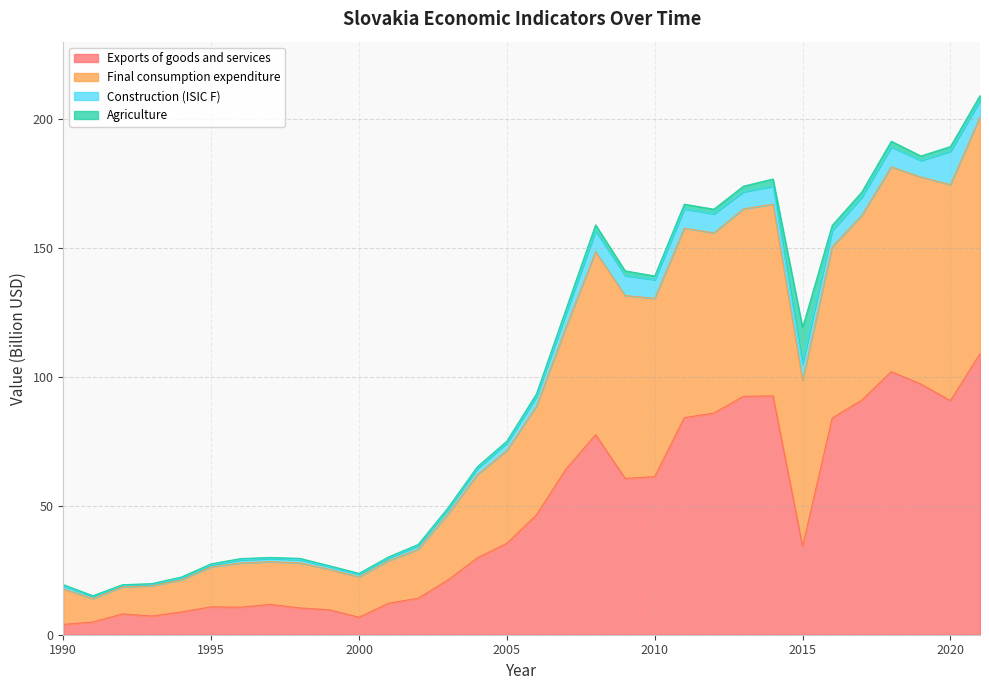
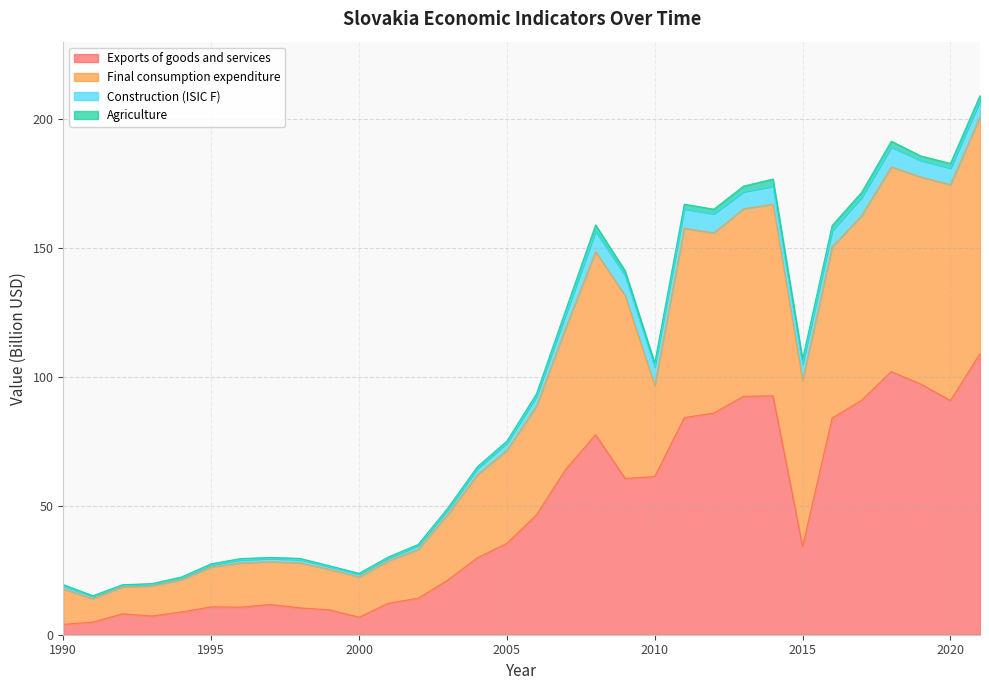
  {
    "Exports of goods and services": {
      "1990": 4,
      "1995": 11,
      "2000": 7,
      "2005": 35,
      "2010": 61,
      "2015": 34,
      "2020": 91
    },
    "Final consumption expenditure": {
      "1990": 14,
      "2000": 16,
      "2005": 36,
-     "2010": 69,
+     "2010": 35,
      "2015": 64,
      "2020": 84
    },
    "Construction (ISIC F)": {
      "2010": 7,
      "2015": 6,
-     "2020": 13
+     "2020": 6
    },
    "Agriculture": {
      "2010": 1,
-     "2015": 14,
+     "2015": 2,
      "2020": 2
    }
  }
